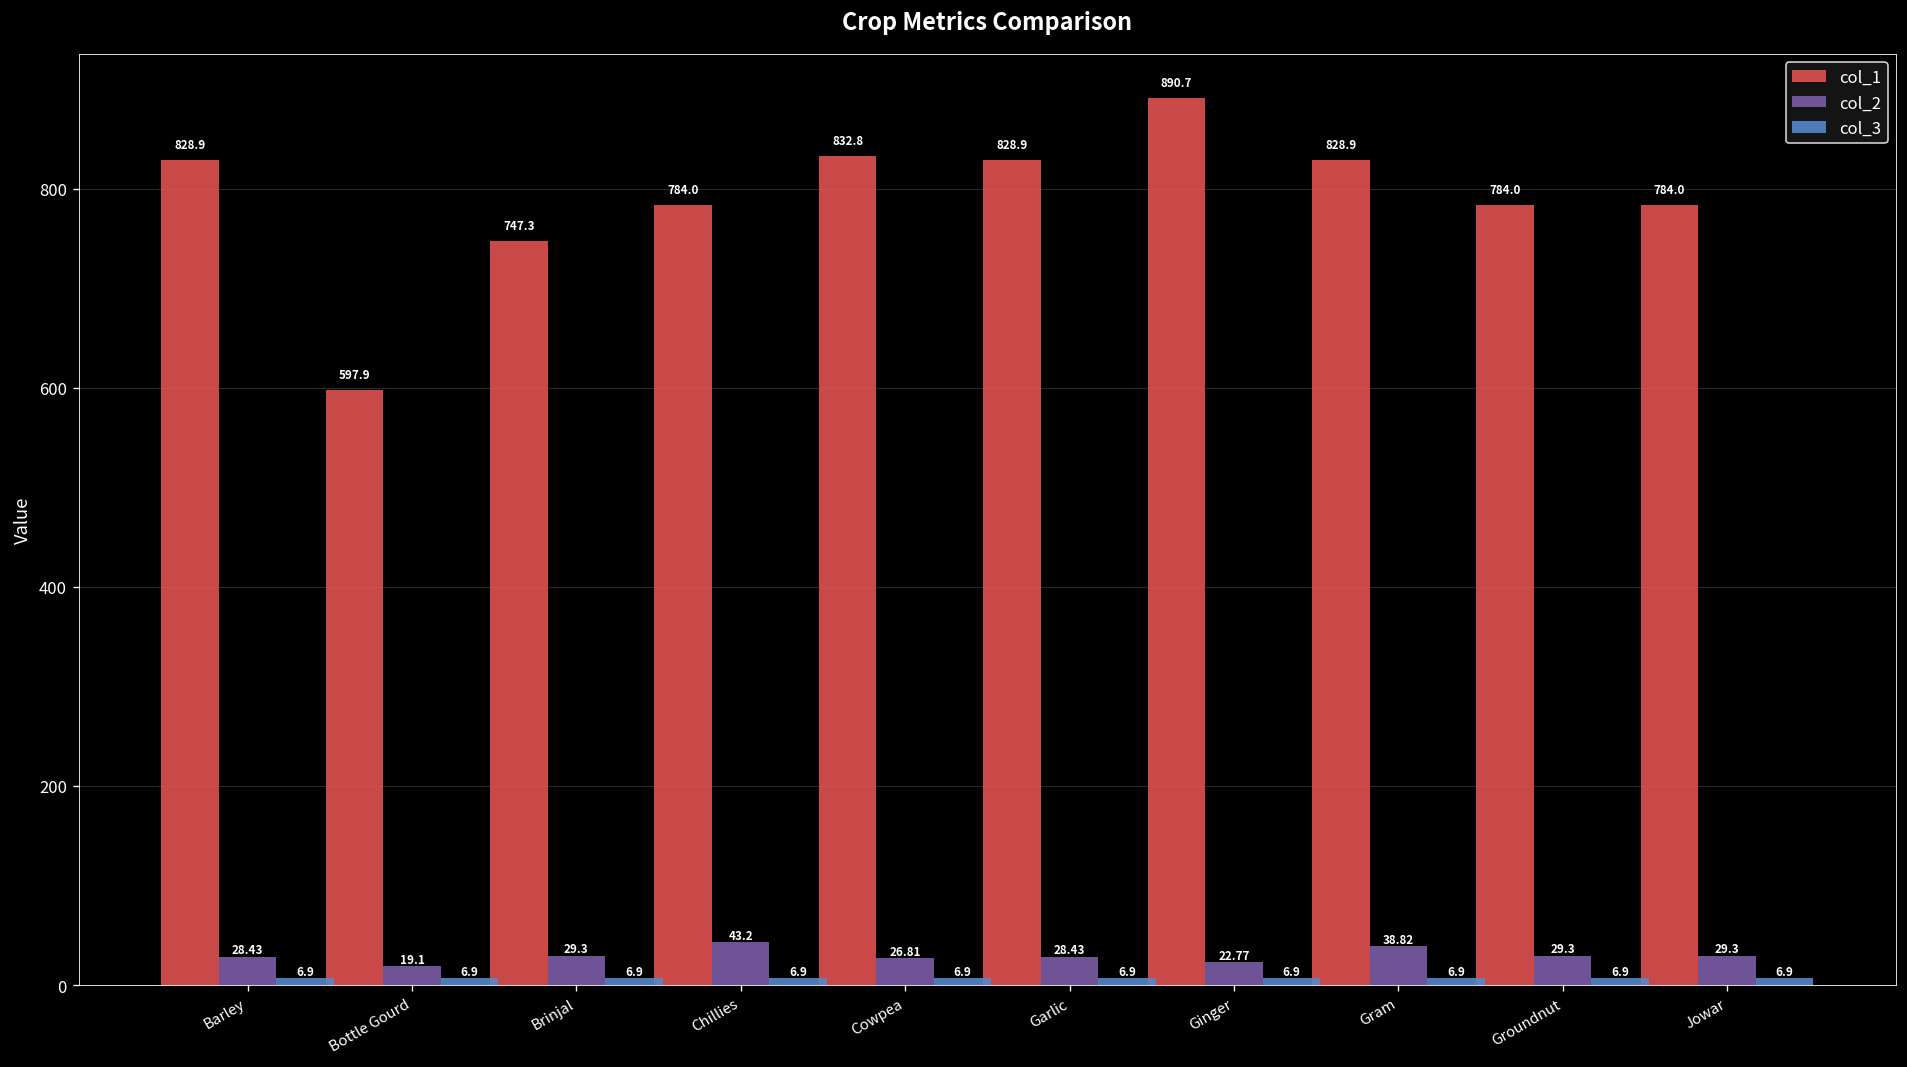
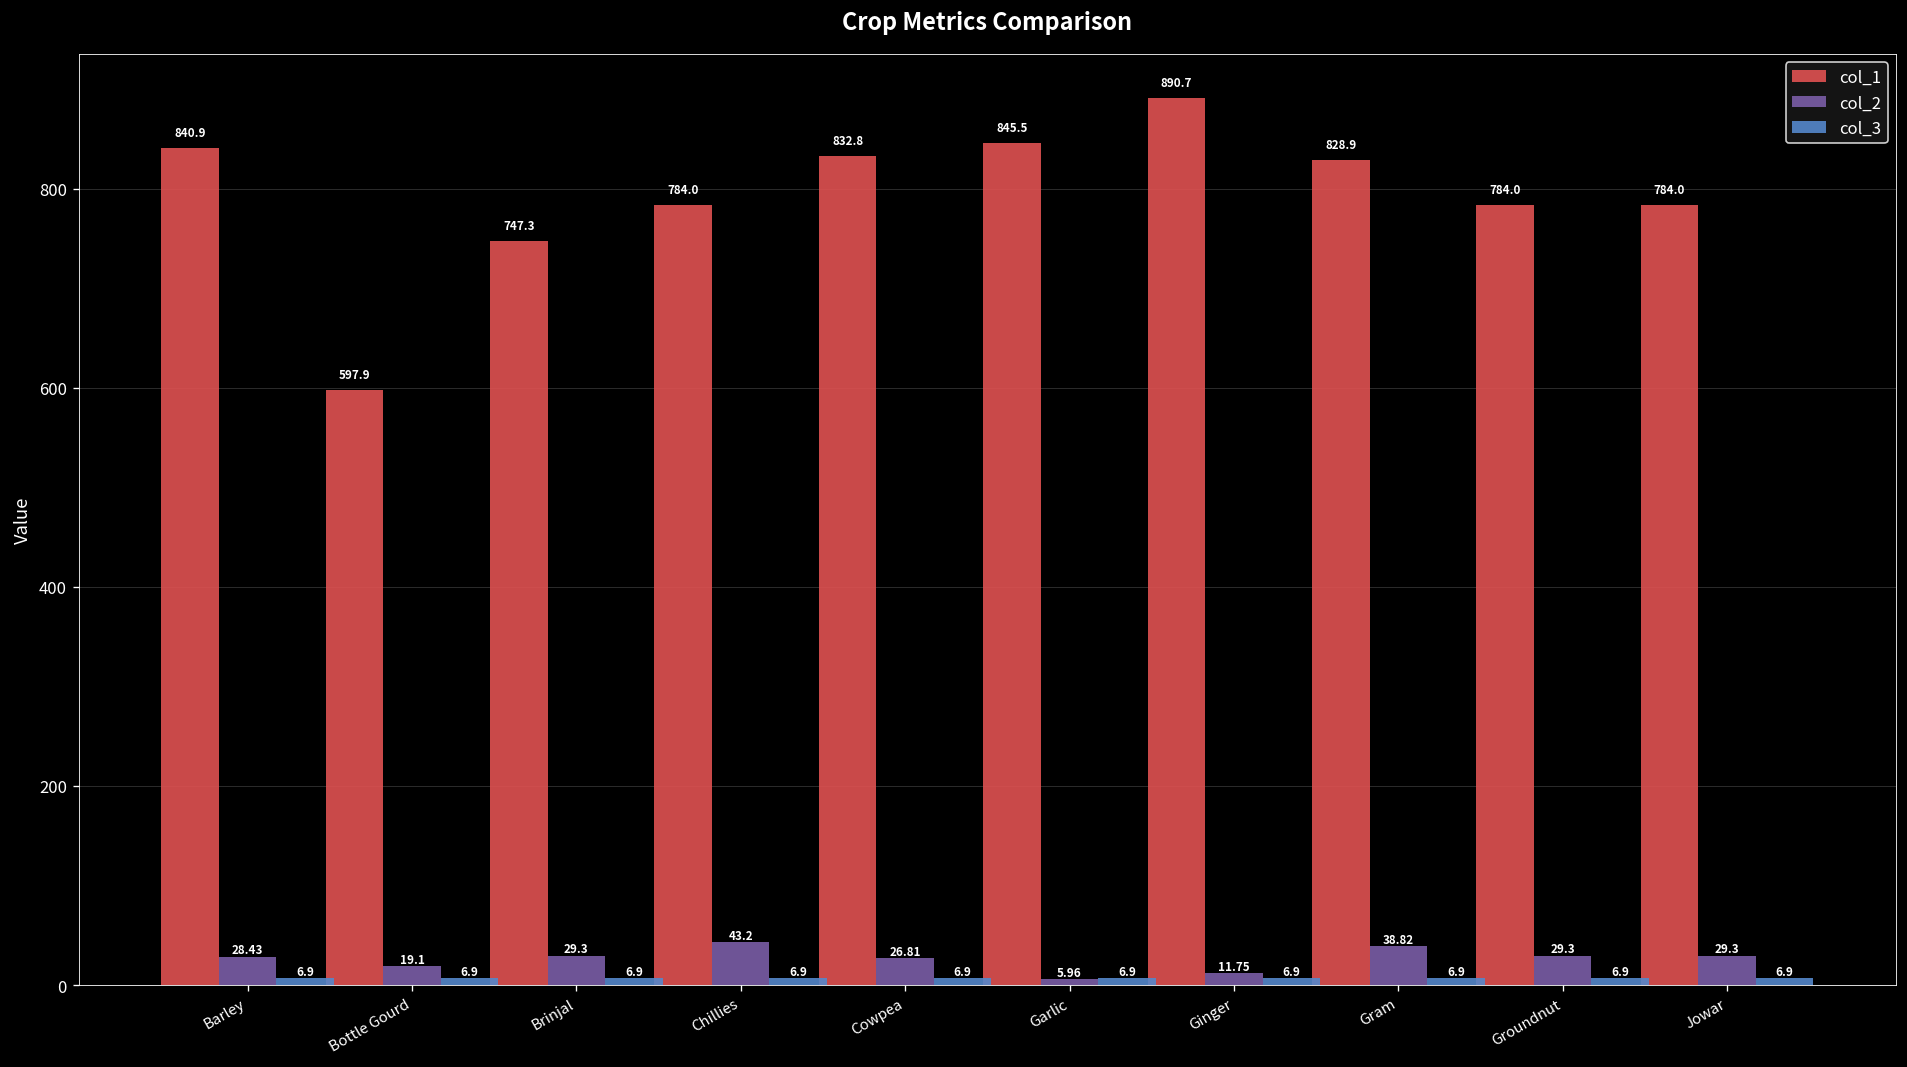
  {
    "col_1": {
-     "Barley": 828.9,
+     "Barley": 840.9,
      "Bottle Gourd": 597.9,
      "Brinjal": 747.3,
      "Chillies": 784.0,
      "Cowpea": 832.8,
-     "Garlic": 828.9,
+     "Garlic": 845.5,
      "Ginger": 890.7,
      "Gram": 828.9,
      "Groundnut": 784.0,
      "Jowar": 784.0
    },
    "col_2": {
      "Barley": 28.43,
      "Bottle Gourd": 19.1,
      "Brinjal": 29.3,
      "Chillies": 43.2,
      "Cowpea": 26.81,
-     "Garlic": 28.43,
-     "Ginger": 22.77,
+     "Garlic": 5.96,
+     "Ginger": 11.75,
      "Gram": 38.82,
      "Groundnut": 29.3,
      "Jowar": 29.3
    },
    "col_3": {
      "Barley": 6.9,
      "Bottle Gourd": 6.9,
      "Brinjal": 6.9,
      "Chillies": 6.9,
      "Cowpea": 6.9,
      "Garlic": 6.9,
      "Ginger": 6.9,
      "Gram": 6.9,
      "Groundnut": 6.9,
      "Jowar": 6.9
    }
  }
